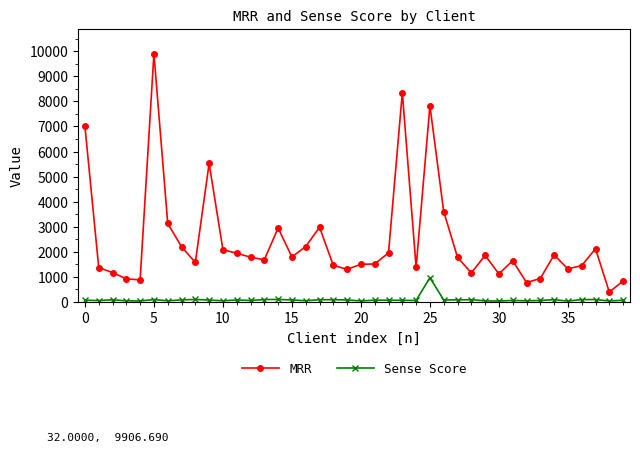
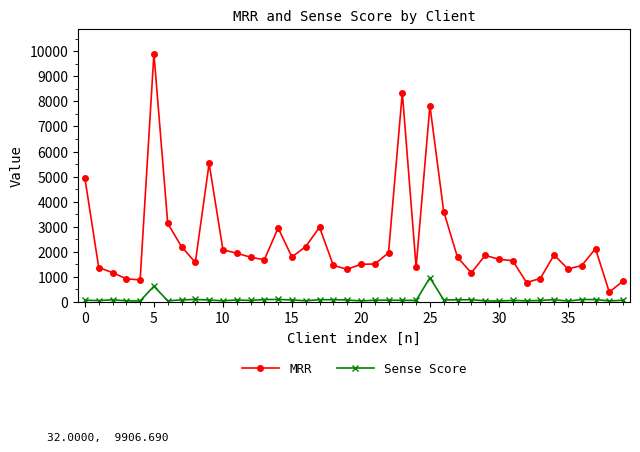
  {
    "MRR": {
-     "0": 7000,
+     "0": 4900,
      "5": 9900,
      "10": 2100,
      "15": 1800,
      "20": 1500,
      "25": 7800,
-     "30": 1100,
+     "30": 1700,
      "35": 1300
    },
    "Sense Score": {
      "0": 100,
-     "5": 100,
+     "5": 600,
      "10": 0,
      "15": 100,
      "20": 0,
      "25": 1000,
      "30": 0,
      "35": 0
    }
  }
